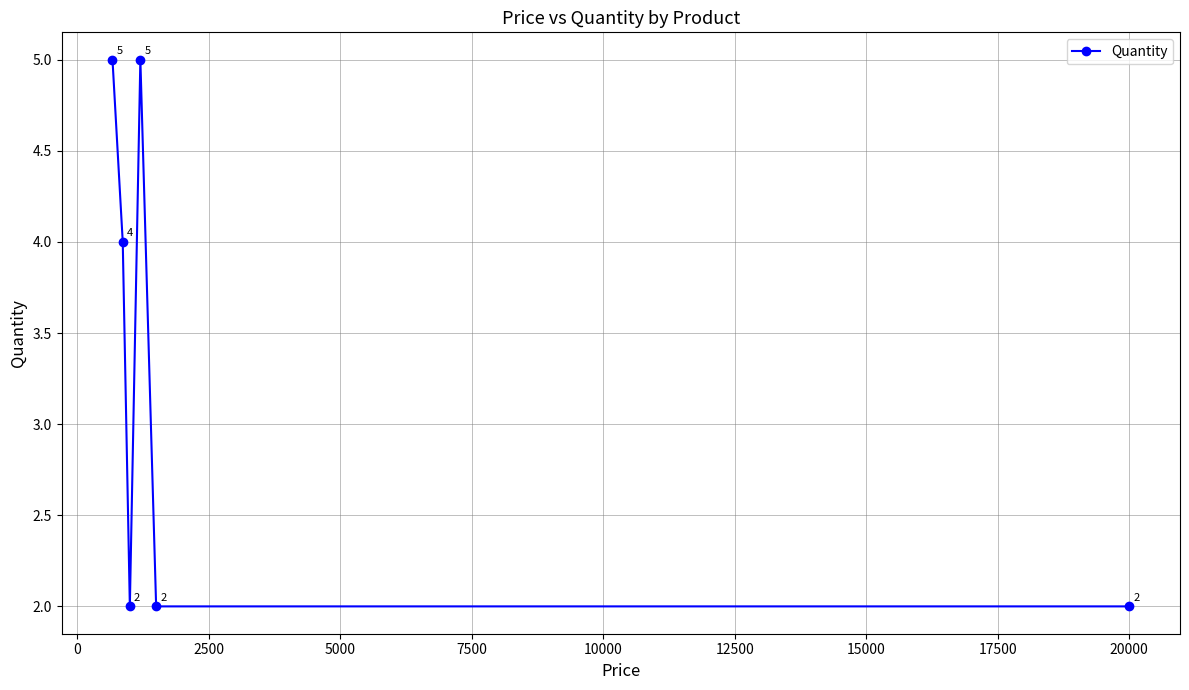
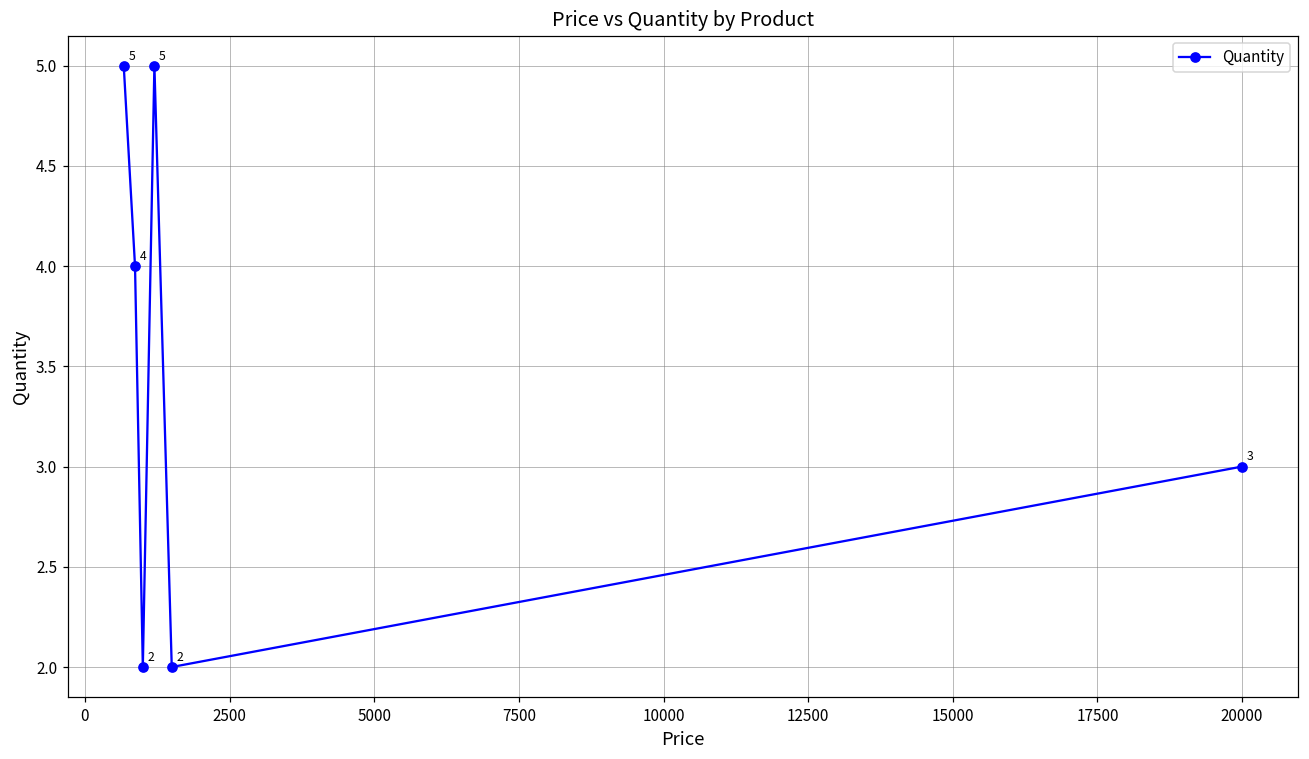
  {
-   "20000": 2
+   "20000": 3
  }
